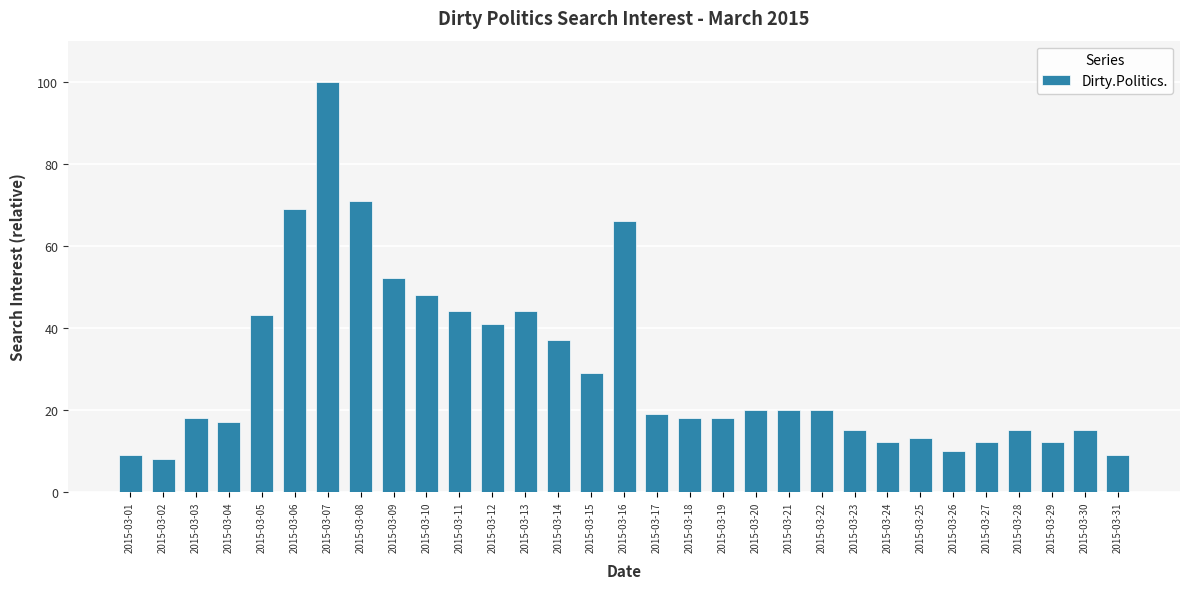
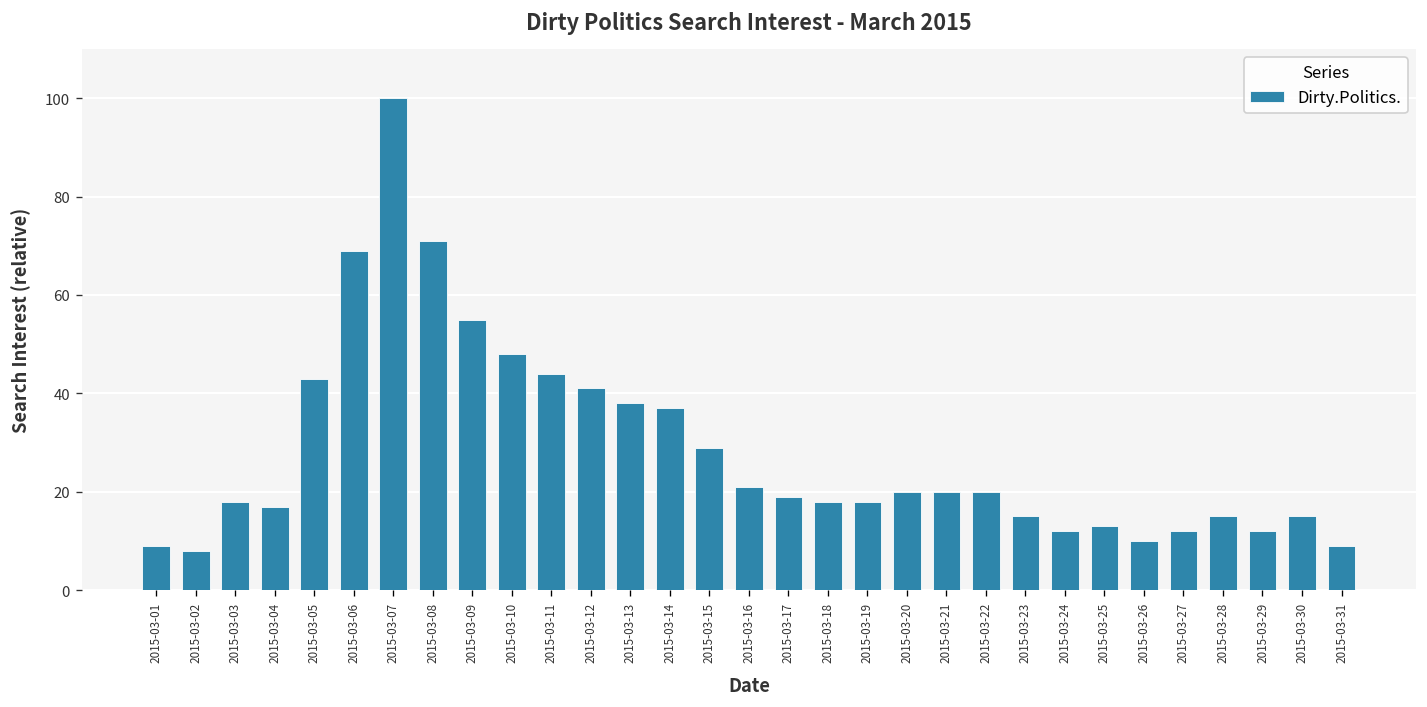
  {
    "2015-03-01": 9,
    "2015-03-02": 8,
    "2015-03-03": 18,
    "2015-03-04": 17,
    "2015-03-05": 43,
    "2015-03-06": 69,
    "2015-03-07": 100,
    "2015-03-08": 71,
-   "2015-03-09": 52,
+   "2015-03-09": 55,
    "2015-03-10": 48,
    "2015-03-11": 44,
    "2015-03-12": 41,
-   "2015-03-13": 44,
+   "2015-03-13": 38,
    "2015-03-14": 37,
    "2015-03-15": 29,
-   "2015-03-16": 66,
+   "2015-03-16": 21,
    "2015-03-17": 19,
    "2015-03-18": 18,
    "2015-03-19": 18,
    "2015-03-20": 20,
    "2015-03-21": 20,
    "2015-03-22": 20,
    "2015-03-23": 15,
    "2015-03-24": 12,
    "2015-03-25": 13,
    "2015-03-26": 10,
    "2015-03-27": 12,
    "2015-03-28": 15,
    "2015-03-29": 12,
    "2015-03-30": 15,
    "2015-03-31": 9
  }
